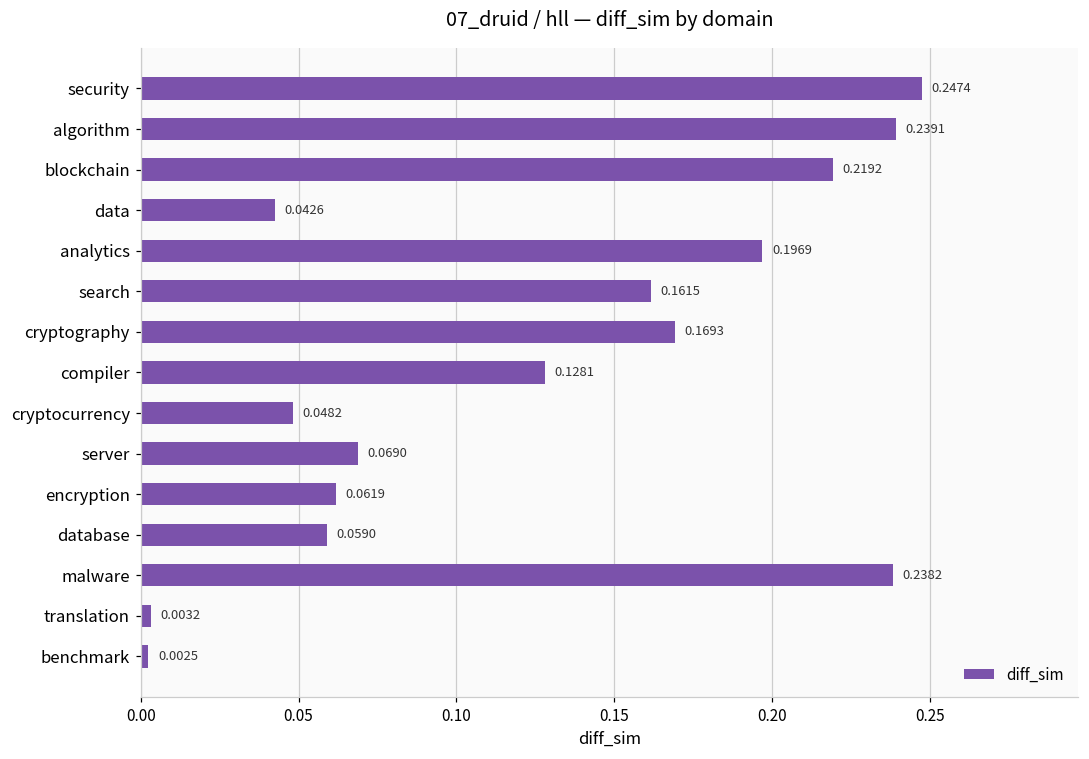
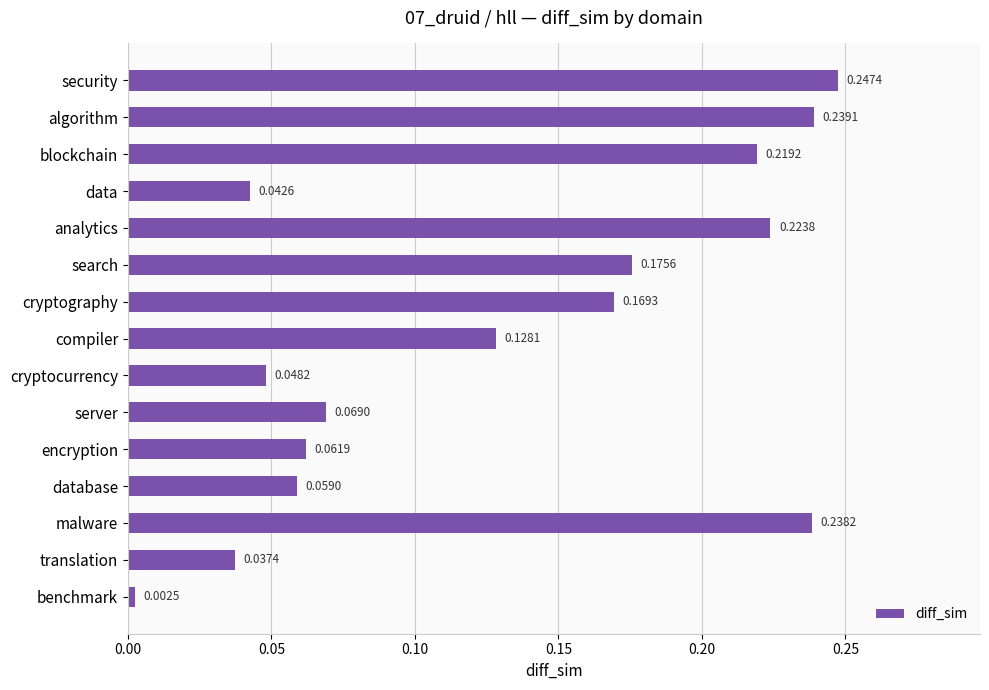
  {
    "security": 0.2474,
    "algorithm": 0.2391,
    "blockchain": 0.2192,
    "data": 0.0426,
-   "analytics": 0.1969,
-   "search": 0.1615,
+   "analytics": 0.2238,
+   "search": 0.1756,
    "cryptography": 0.1693,
    "compiler": 0.1281,
    "cryptocurrency": 0.0482,
    "server": 0.0690,
    "encryption": 0.0619,
    "database": 0.0590,
    "malware": 0.2382,
-   "translation": 0.0032,
+   "translation": 0.0374,
    "benchmark": 0.0025
  }
